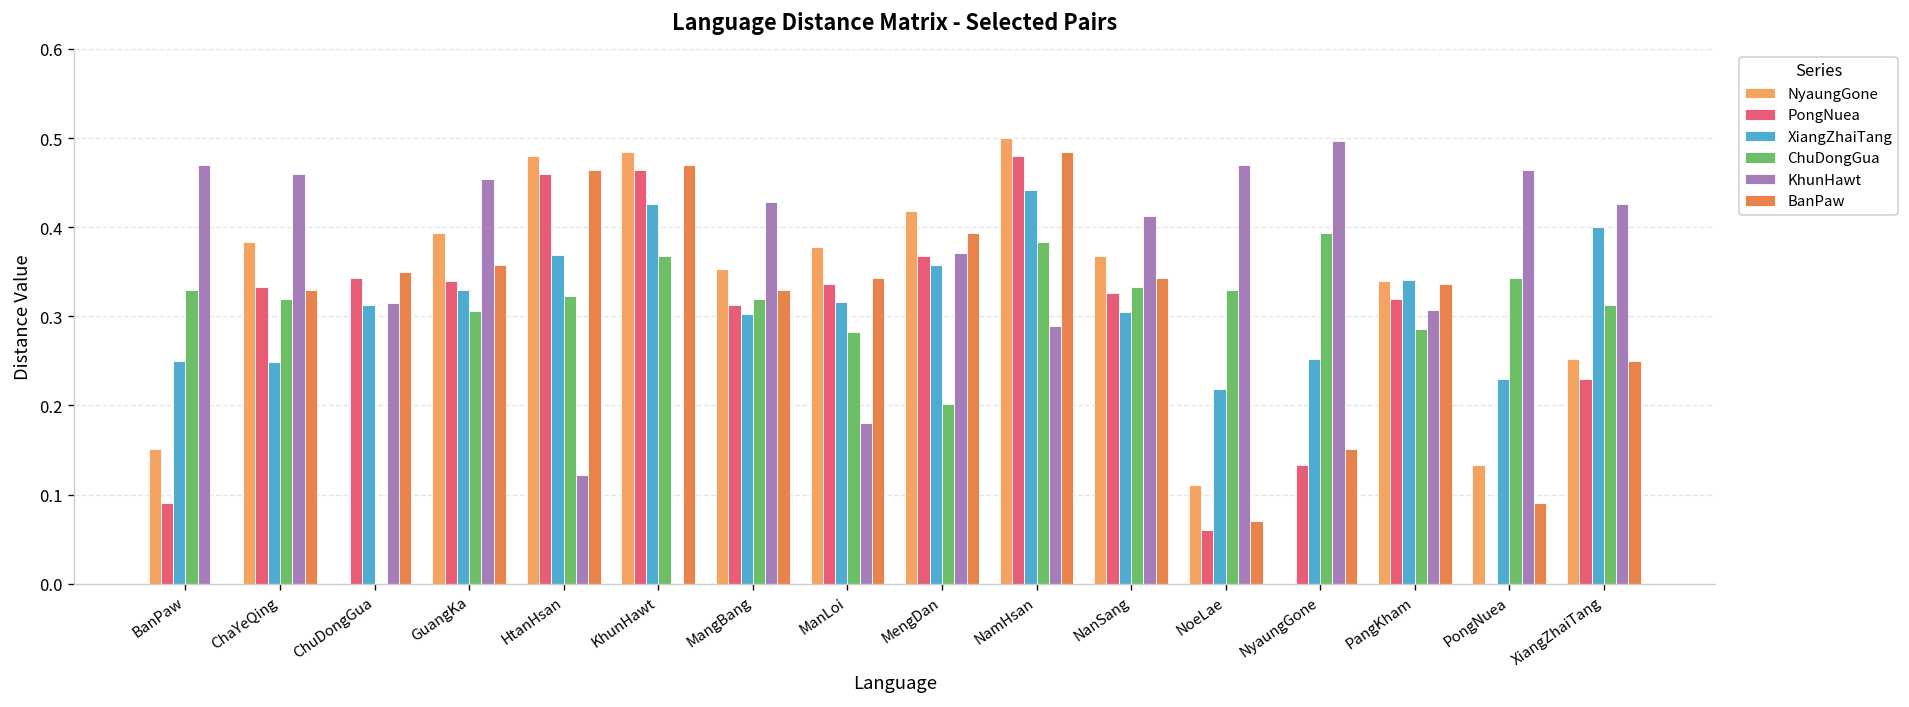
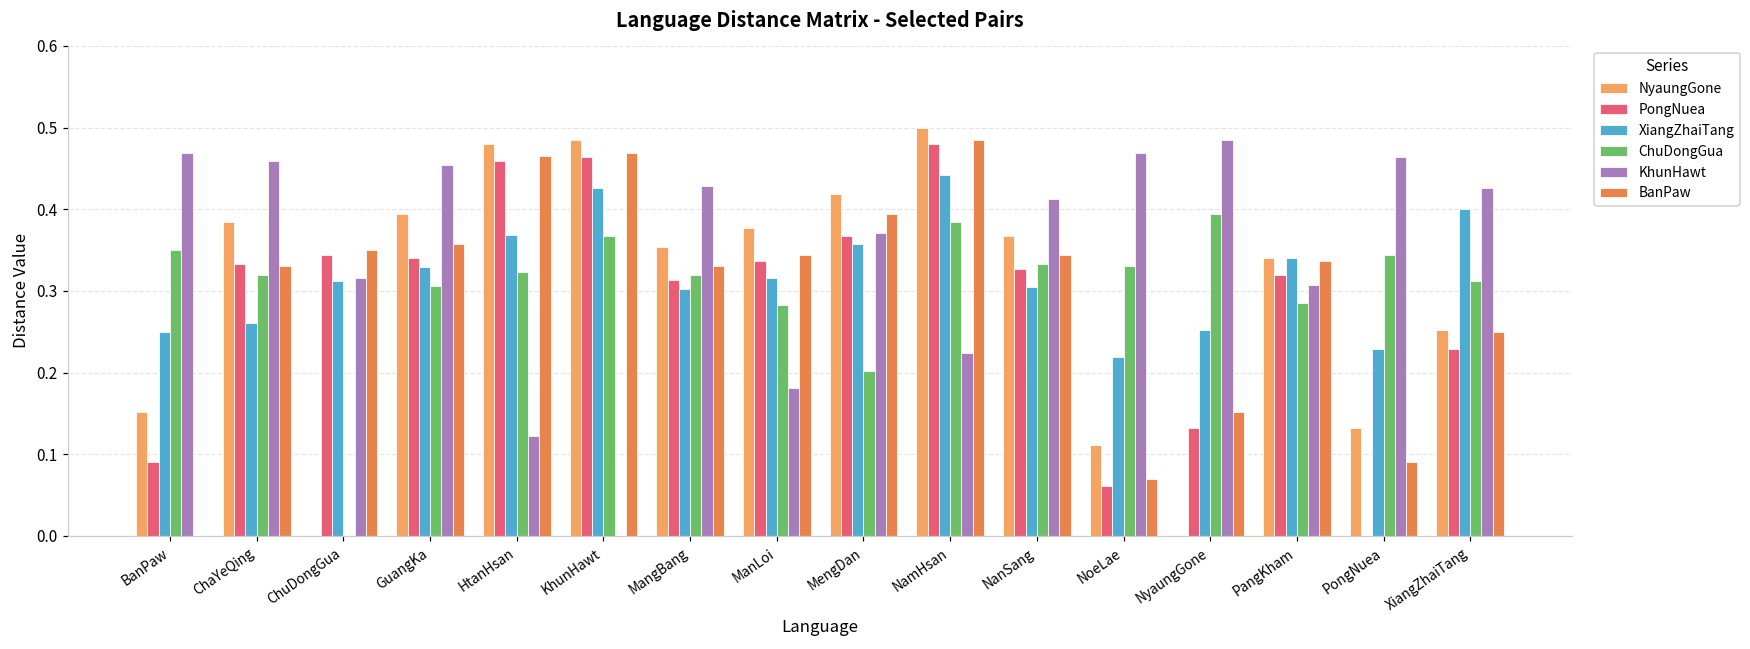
  {
    "XiangZhaiTang": {
      "BanPaw": 0.25,
-     "ChaYeQing": 0.25,
+     "ChaYeQing": 0.26,
      "ChuDongGua": 0.31,
      "GuangKa": 0.33,
      "HtanHsan": 0.37,
      "KhunHawt": 0.43,
      "MangBang": 0.30,
      "ManLoi": 0.32,
      "MengDan": 0.36,
      "NamHsan": 0.44,
      "NanSang": 0.31,
      "NoeLae": 0.22,
      "NyaungGone": 0.25,
      "PangKham": 0.34,
      "PongNuea": 0.23,
      "XiangZhaiTang": 0.40
    },
    "ChuDongGua": {
-     "BanPaw": 0.33,
+     "BanPaw": 0.35,
      "ChaYeQing": 0.32,
      "ChuDongGua": 0.00,
      "GuangKa": 0.31,
      "HtanHsan": 0.32,
      "KhunHawt": 0.37,
      "MangBang": 0.32,
      "ManLoi": 0.28,
      "MengDan": 0.20,
      "NamHsan": 0.38,
      "NanSang": 0.33,
      "NoeLae": 0.33,
      "NyaungGone": 0.39,
      "PangKham": 0.29,
      "PongNuea": 0.34,
      "XiangZhaiTang": 0.31
    },
    "KhunHawt": {
      "BanPaw": 0.47,
      "ChaYeQing": 0.46,
      "ChuDongGua": 0.32,
      "GuangKa": 0.45,
      "HtanHsan": 0.12,
      "KhunHawt": 0.00,
      "MangBang": 0.43,
      "ManLoi": 0.18,
      "MengDan": 0.37,
-     "NamHsan": 0.29,
+     "NamHsan": 0.22,
      "NanSang": 0.41,
      "NoeLae": 0.47,
-     "NyaungGone": 0.50,
+     "NyaungGone": 0.48,
      "PangKham": 0.31,
      "PongNuea": 0.46,
      "XiangZhaiTang": 0.43
    }
  }
